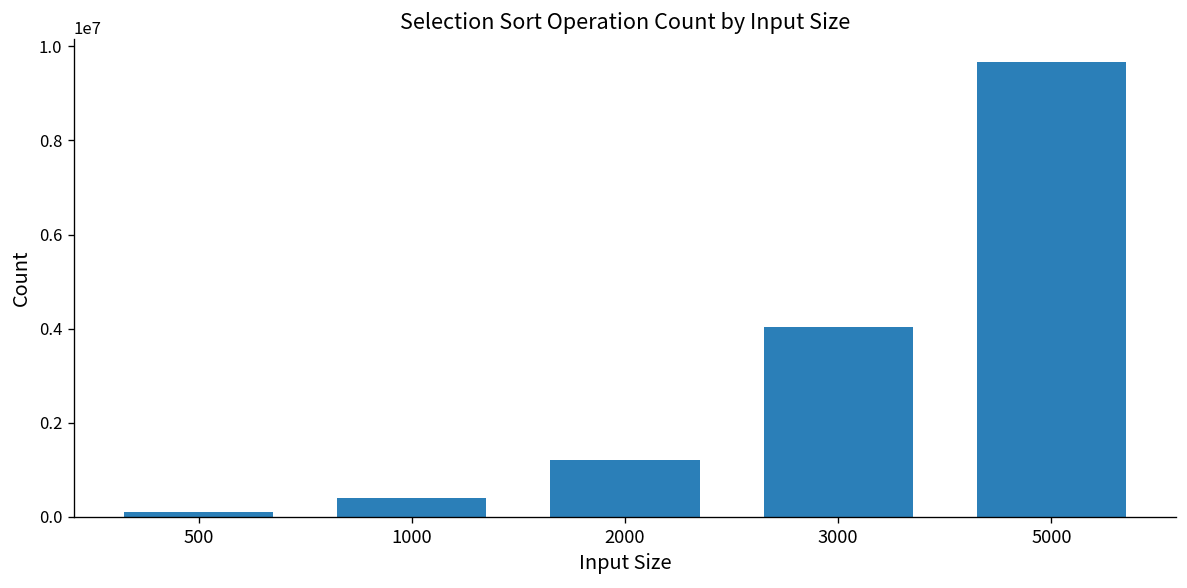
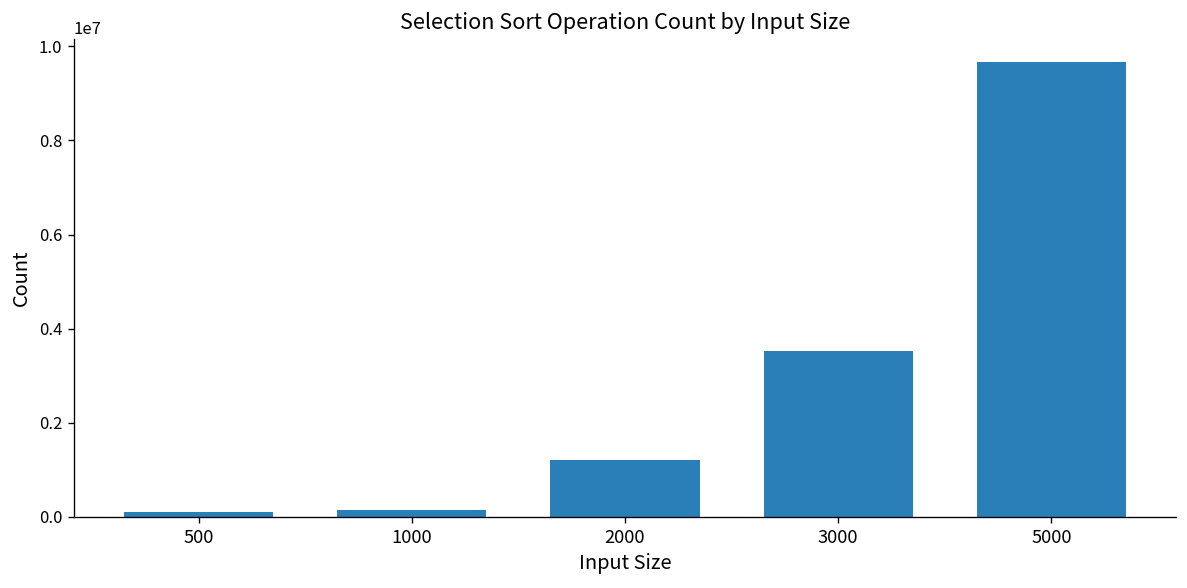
  {
    "500": 100000,
-   "1000": 400000,
+   "1000": 100000,
    "2000": 1200000,
-   "3000": 4000000,
+   "3000": 3500000,
    "5000": 9700000
  }
